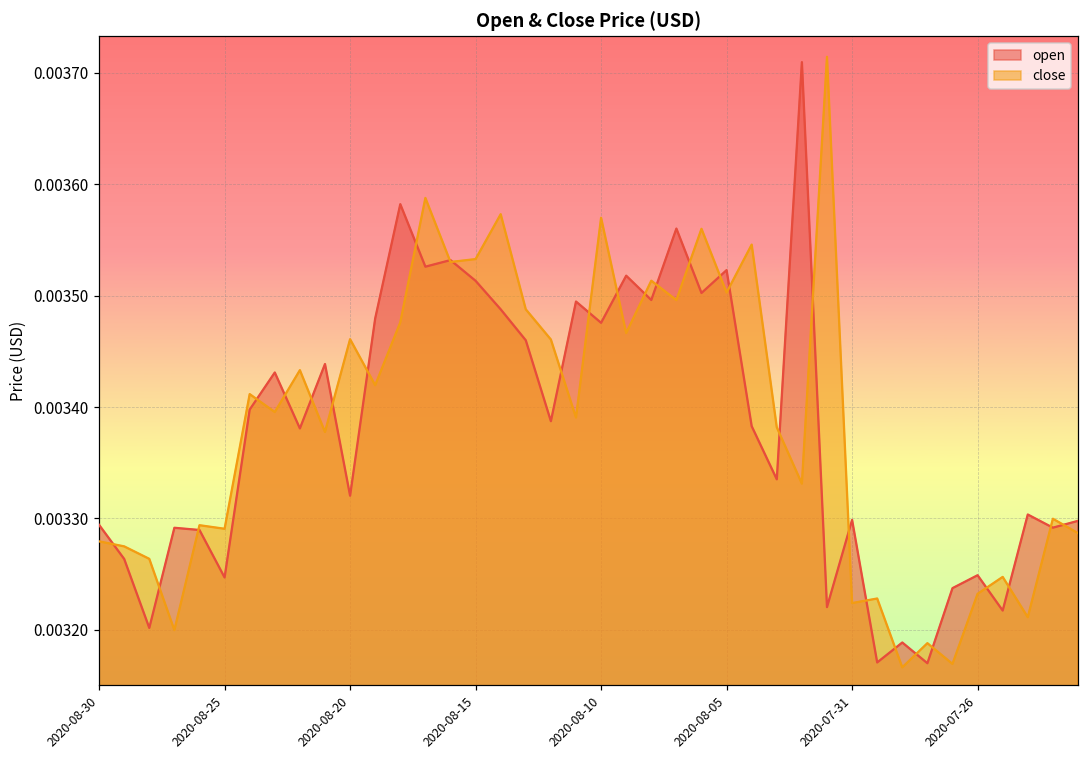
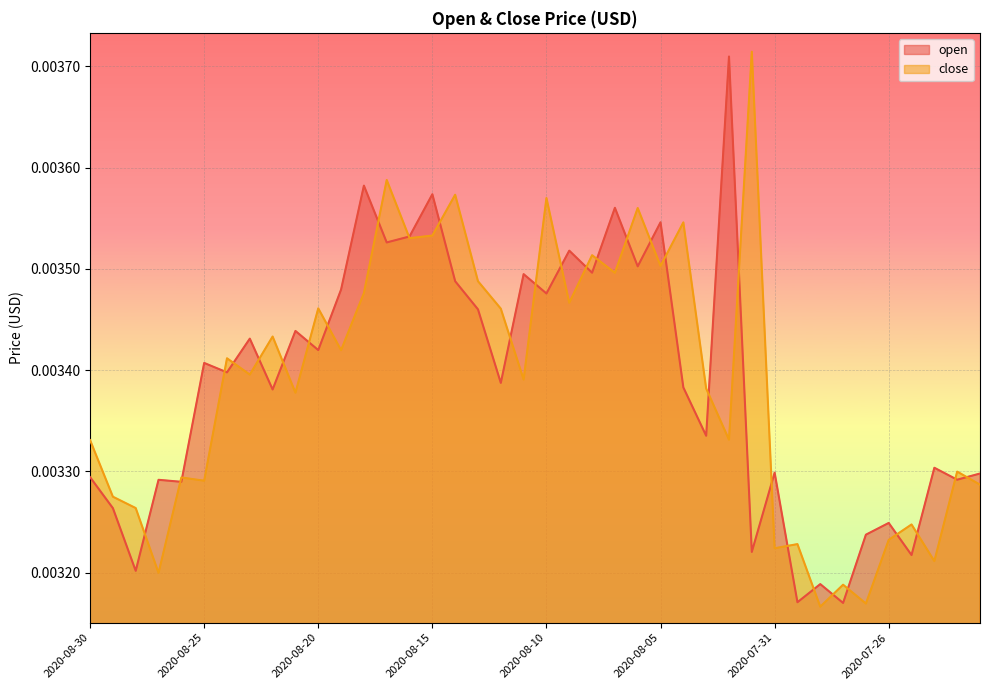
  {
    "open": {
      "2020-08-30": 0.003294,
-     "2020-08-25": 0.003247,
-     "2020-08-20": 0.003320,
-     "2020-08-15": 0.003513,
+     "2020-08-25": 0.003407,
+     "2020-08-20": 0.003420,
+     "2020-08-15": 0.003574,
      "2020-08-10": 0.003476,
-     "2020-08-05": 0.003523,
+     "2020-08-05": 0.003546,
      "2020-07-31": 0.003299,
      "2020-07-26": 0.003249
    },
    "close": {
-     "2020-08-30": 0.003279,
+     "2020-08-30": 0.003331,
      "2020-08-25": 0.003291,
      "2020-08-20": 0.003461,
      "2020-08-15": 0.003533,
      "2020-08-10": 0.003570,
      "2020-08-05": 0.003503,
      "2020-07-31": 0.003224,
      "2020-07-26": 0.003232
    }
  }
